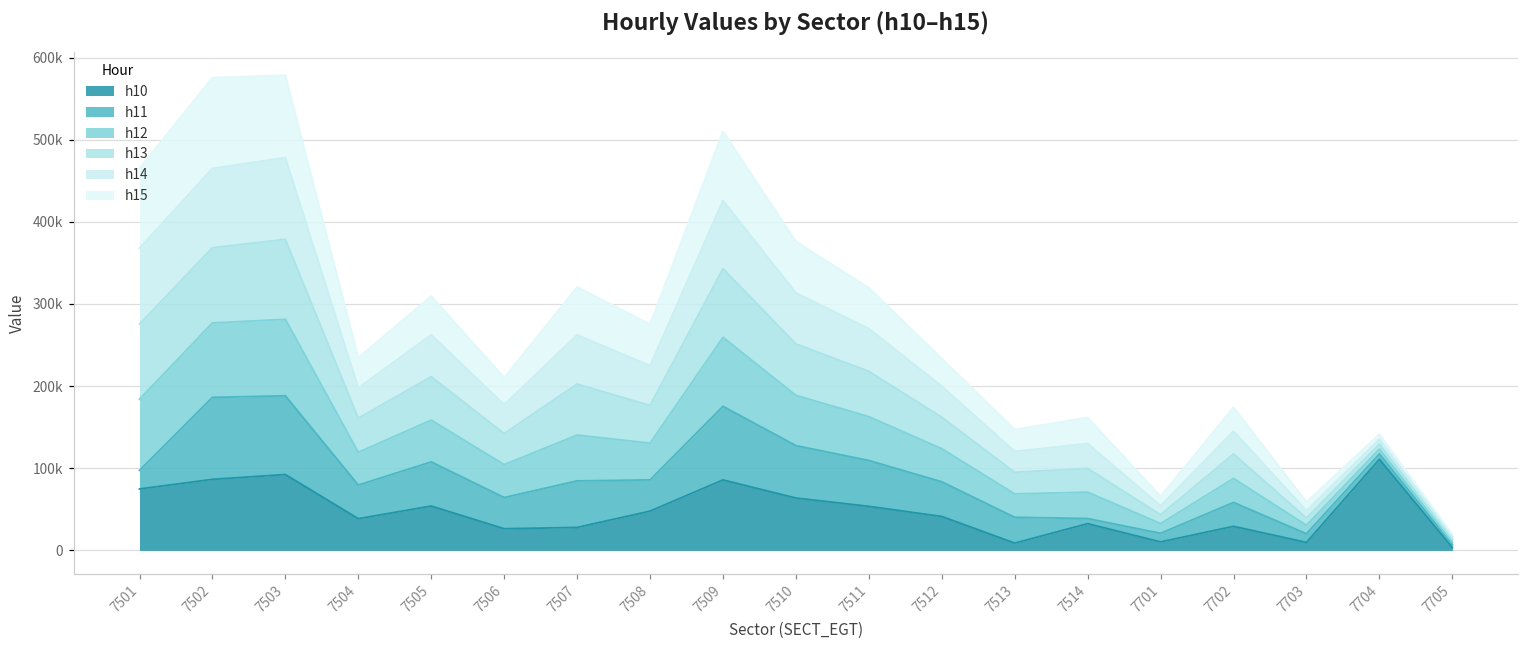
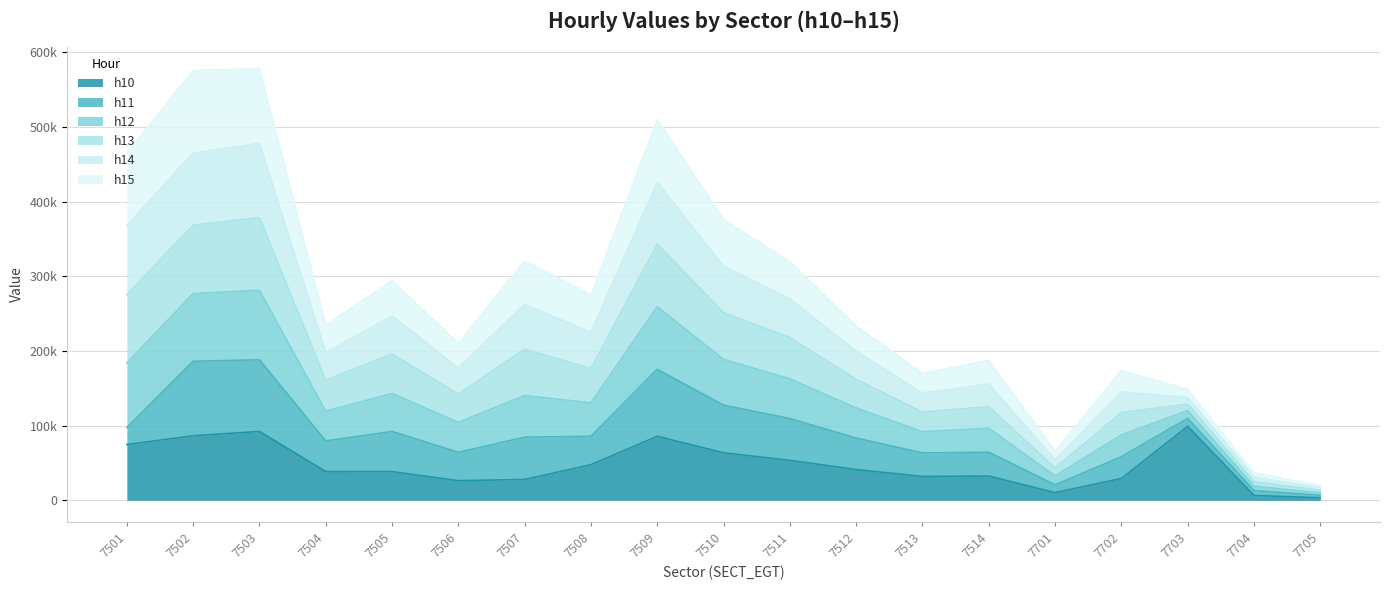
  {
    "h10": {
      "7501": 70000,
      "7502": 90000,
      "7503": 90000,
      "7504": 40000,
-     "7505": 50000,
+     "7505": 40000,
      "7506": 30000,
      "7507": 30000,
      "7508": 50000,
      "7509": 90000,
      "7510": 60000,
      "7511": 50000,
      "7512": 40000,
-     "7513": 10000,
+     "7513": 30000,
      "7514": 30000,
      "7701": 10000,
      "7702": 30000,
-     "7703": 10000,
-     "7704": 110000
+     "7703": 100000,
+     "7704": 10000
    },
    "h11": {
      "7501": 20000,
      "7502": 100000,
      "7503": 100000,
      "7504": 40000,
      "7505": 50000,
      "7506": 40000,
      "7507": 60000,
      "7508": 40000,
      "7509": 90000,
      "7510": 60000,
      "7511": 60000,
      "7512": 40000,
      "7513": 30000,
-     "7514": 10000,
+     "7514": 30000,
      "7701": 10000,
      "7702": 30000,
      "7703": 10000,
      "7704": 10000
    }
  }
